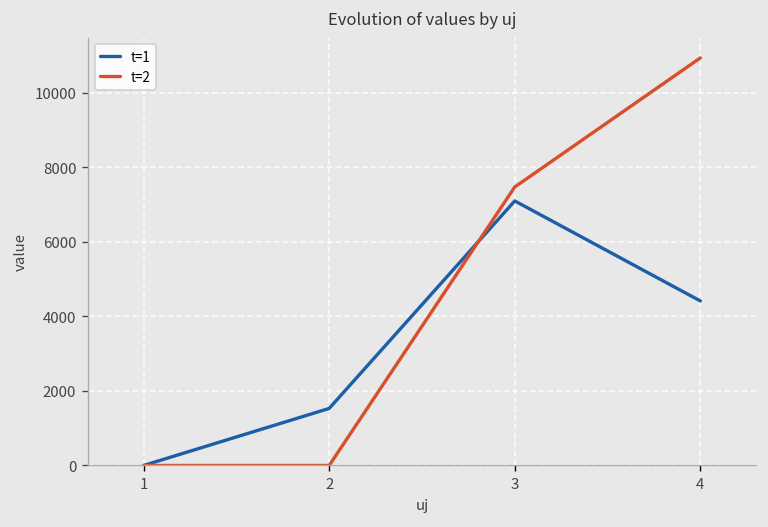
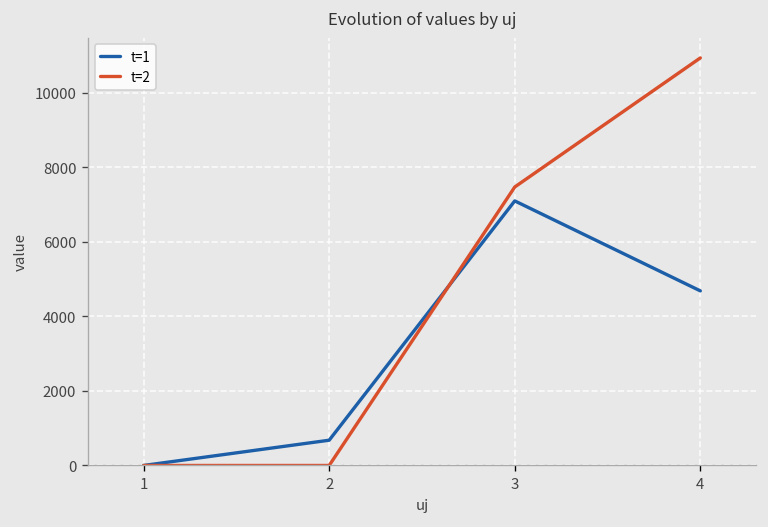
  {
    "t=1": {
-     "2": 1500,
+     "2": 700,
      "3": 7100,
-     "4": 4400
+     "4": 4700
    },
    "t=2": {
      "2": 0,
      "3": 7500,
      "4": 10900
    }
  }
